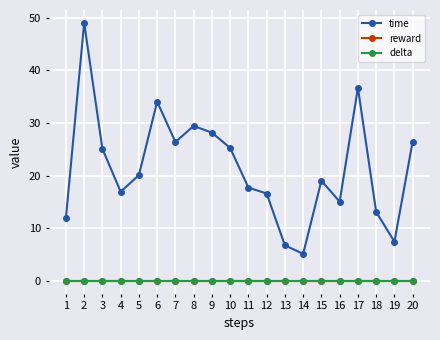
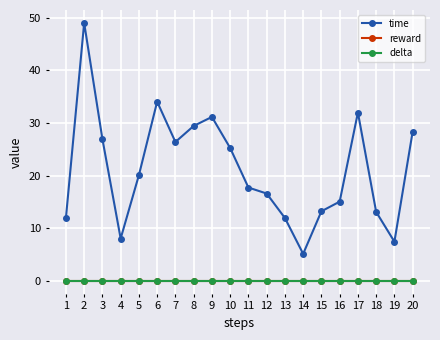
  {
    "time": {
      "1": 12,
      "2": 49,
-     "3": 25,
-     "4": 17,
+     "3": 27,
+     "4": 8,
      "5": 20,
      "6": 34,
      "7": 26,
      "8": 29,
-     "9": 28,
+     "9": 31,
      "10": 25,
      "11": 18,
      "12": 17,
-     "13": 7,
+     "13": 12,
      "14": 5,
-     "15": 19,
+     "15": 13,
      "16": 15,
-     "17": 37,
+     "17": 32,
      "18": 13,
      "19": 7,
-     "20": 26
+     "20": 28
    },
    "delta": {
      "1": 0,
      "2": 0,
      "3": 0,
      "4": 0,
      "5": 0,
      "6": 0,
      "7": 0,
      "8": 0,
      "9": 0,
      "10": 0,
      "11": 0,
      "12": 0,
      "13": 0,
      "14": 0,
      "15": 0,
      "16": 0,
      "17": 0,
      "18": 0,
      "19": 0,
      "20": 0
    }
  }
